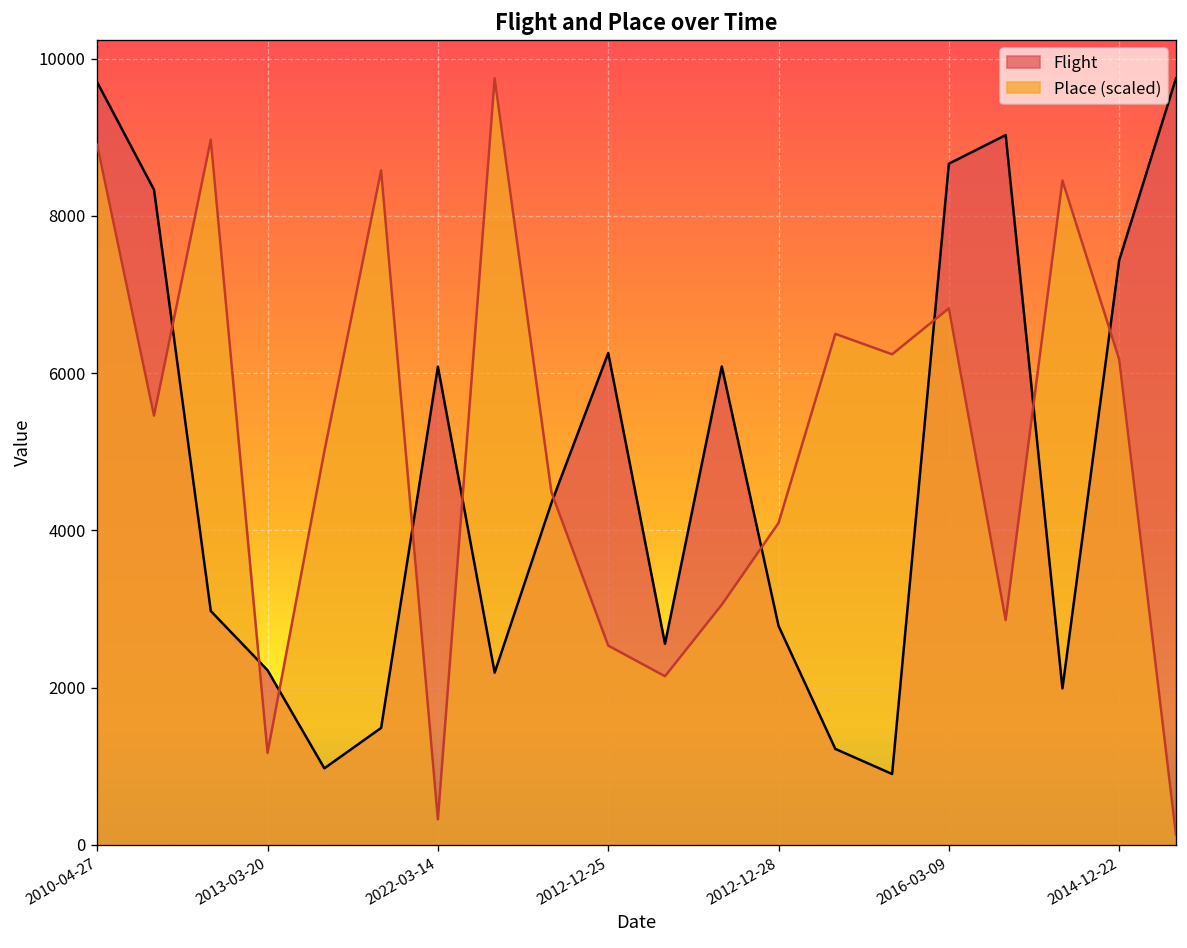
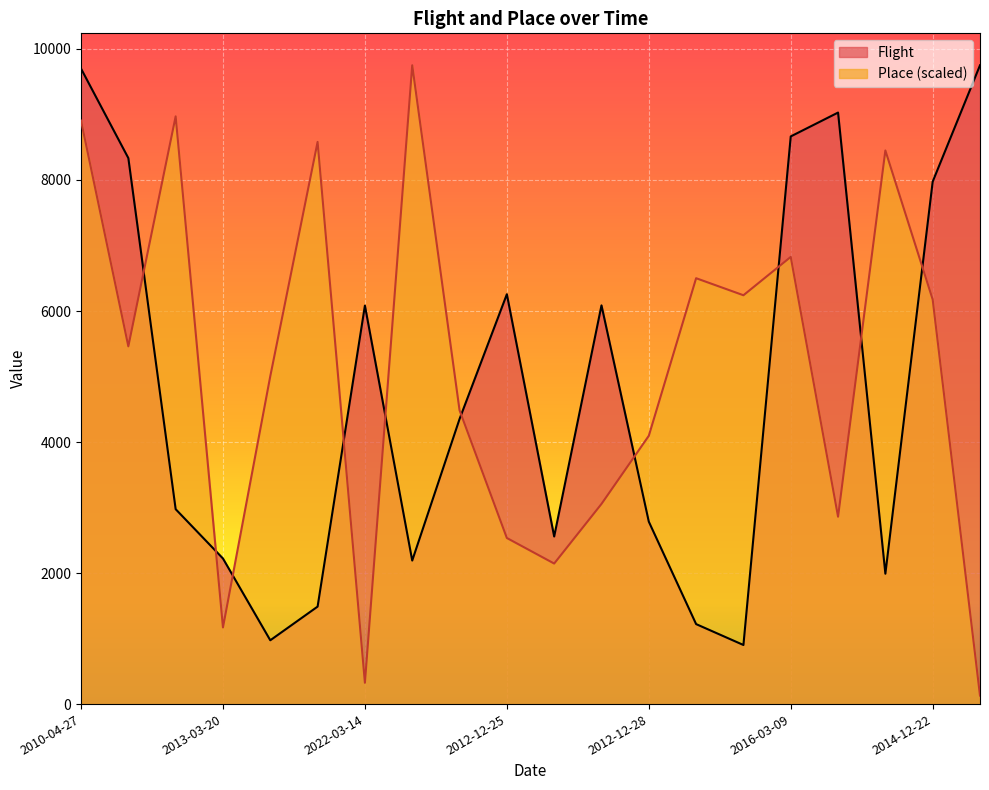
  {
    "Flight": {
      "2010-04-27": 9700,
      "2013-03-20": 2200,
      "2022-03-14": 6100,
      "2012-12-25": 6300,
      "2012-12-28": 2800,
      "2016-03-09": 8700,
-     "2014-12-22": 7400
+     "2014-12-22": 8000
    },
    "Place (scaled)": {
      "2010-04-27": 8900,
      "2013-03-20": 1200,
      "2022-03-14": 300,
      "2012-12-25": 2500,
      "2012-12-28": 4100,
      "2016-03-09": 6800,
      "2014-12-22": 6200
    }
  }
